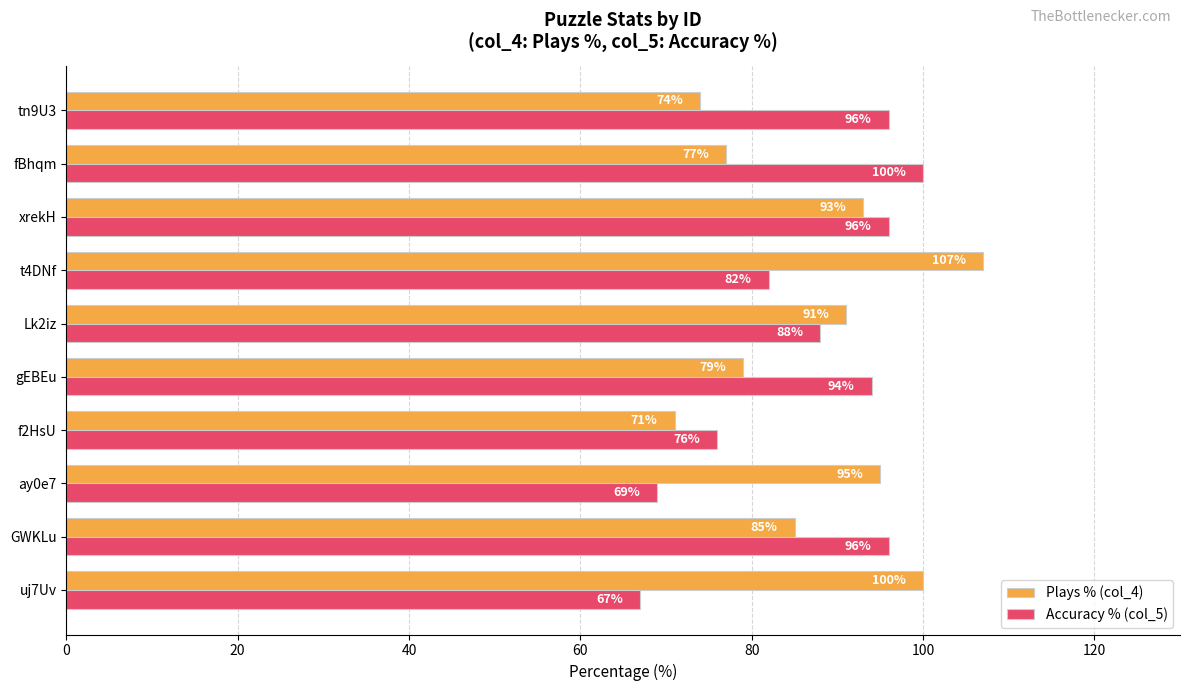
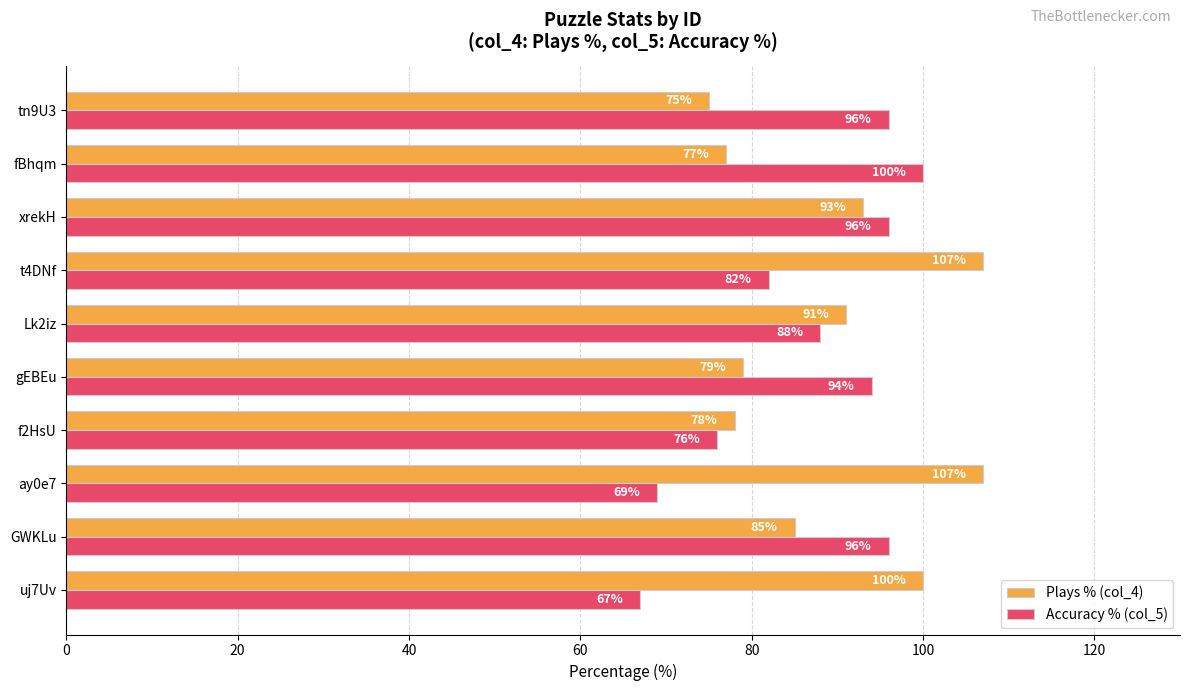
  {
    "Plays % (col_4)": {
-     "tn9U3": "74%",
+     "tn9U3": "75%",
      "fBhqm": "77%",
      "xrekH": "93%",
      "t4DNf": "107%",
      "Lk2iz": "91%",
      "gEBEu": "79%",
-     "f2HsU": "71%",
-     "ay0e7": "95%",
+     "f2HsU": "78%",
+     "ay0e7": "107%",
      "GWKLu": "85%",
      "uj7Uv": "100%"
    },
    "Accuracy % (col_5)": {
      "tn9U3": "96%",
      "fBhqm": "100%",
      "xrekH": "96%",
      "t4DNf": "82%",
      "Lk2iz": "88%",
      "gEBEu": "94%",
      "f2HsU": "76%",
      "ay0e7": "69%",
      "GWKLu": "96%",
      "uj7Uv": "67%"
    }
  }
